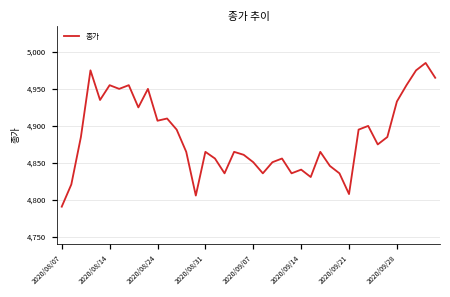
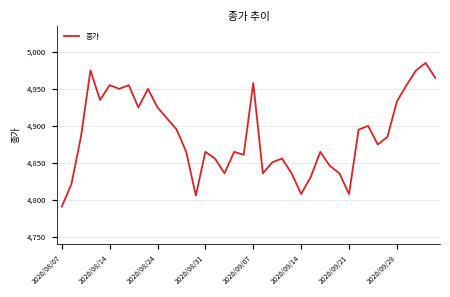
  {
    "2020/08/07": "4,790",
    "2020/08/14": "4,960",
-   "2020/08/24": "4,910",
+   "2020/08/24": "4,930",
    "2020/08/31": "4,870",
-   "2020/09/07": "4,850",
-   "2020/09/14": "4,840",
+   "2020/09/07": "4,960",
+   "2020/09/14": "4,810",
    "2020/09/21": "4,810",
    "2020/09/28": "4,930"
  }
